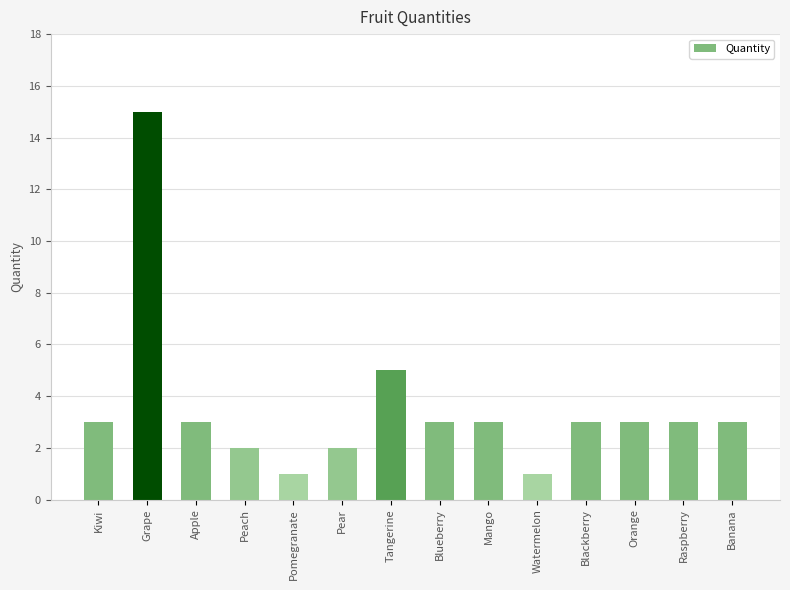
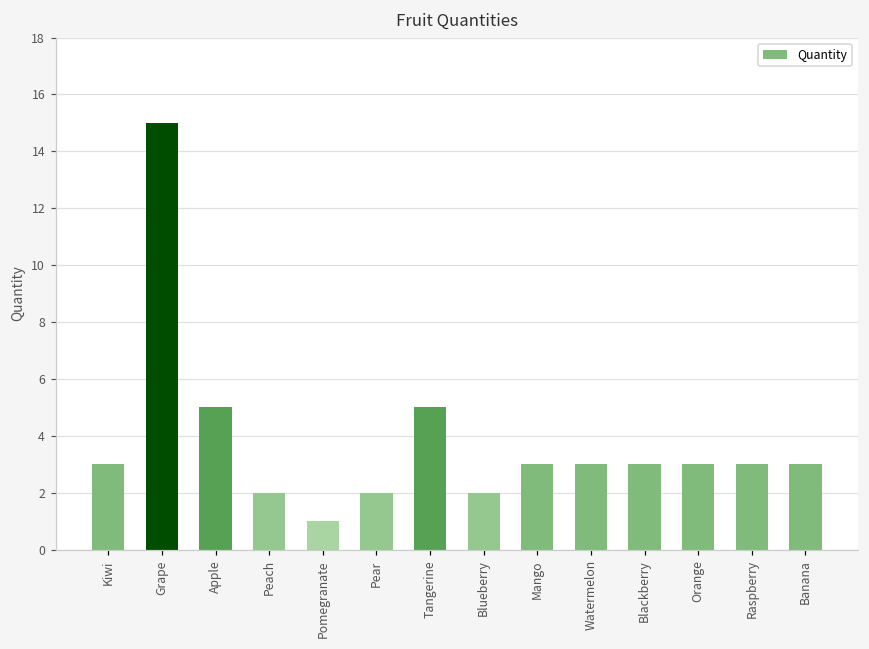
  {
    "Kiwi": 3,
    "Grape": 15,
-   "Apple": 3,
+   "Apple": 5,
    "Peach": 2,
    "Pomegranate": 1,
    "Pear": 2,
    "Tangerine": 5,
-   "Blueberry": 3,
+   "Blueberry": 2,
    "Mango": 3,
-   "Watermelon": 1,
+   "Watermelon": 3,
    "Blackberry": 3,
    "Orange": 3,
    "Raspberry": 3,
    "Banana": 3
  }
